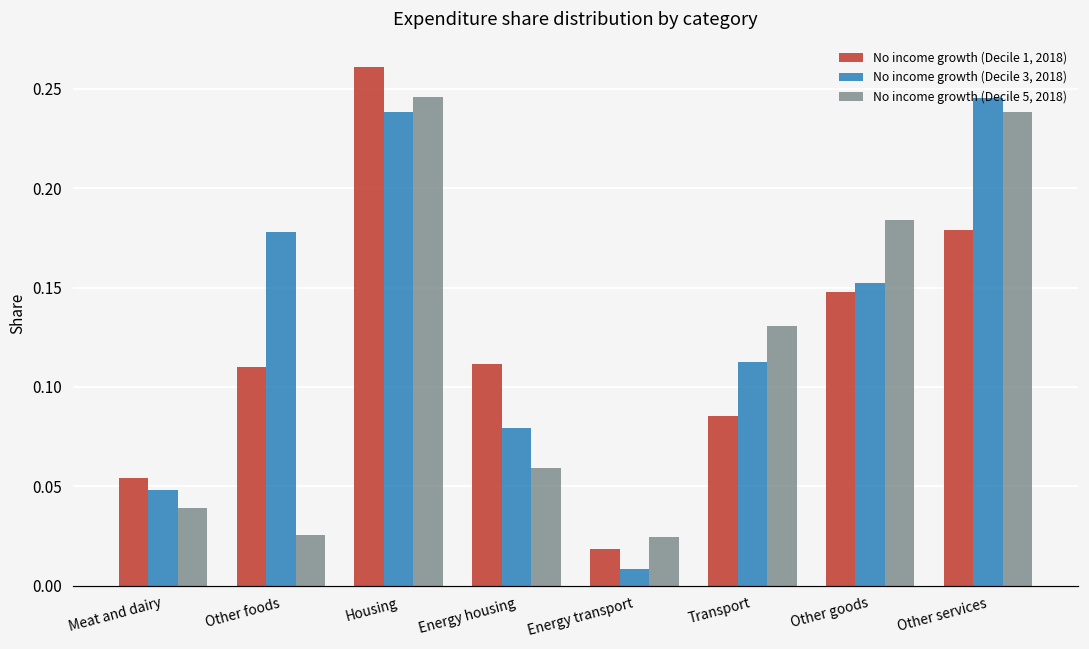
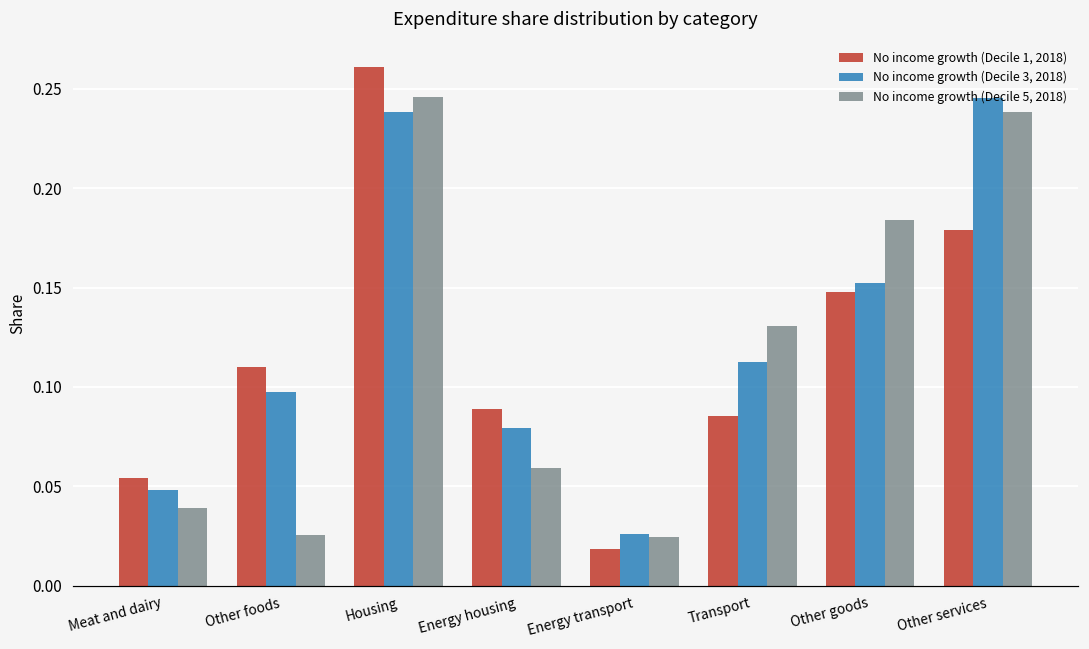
  {
    "No income growth (Decile 1, 2018)": {
      "Meat and dairy": 0.054,
      "Other foods": 0.110,
      "Housing": 0.261,
-     "Energy housing": 0.111,
+     "Energy housing": 0.089,
      "Energy transport": 0.018,
      "Transport": 0.085,
      "Other goods": 0.148,
      "Other services": 0.179
    },
    "No income growth (Decile 3, 2018)": {
      "Meat and dairy": 0.048,
-     "Other foods": 0.178,
+     "Other foods": 0.098,
      "Housing": 0.239,
      "Energy housing": 0.079,
-     "Energy transport": 0.008,
+     "Energy transport": 0.026,
      "Transport": 0.112,
      "Other goods": 0.152,
      "Other services": 0.246
    },
    "No income growth (Decile 5, 2018)": {
      "Meat and dairy": 0.039,
      "Other foods": 0.025,
      "Housing": 0.246,
      "Energy housing": 0.059,
      "Energy transport": 0.024,
      "Transport": 0.130,
      "Other goods": 0.184,
      "Other services": 0.238
    }
  }
